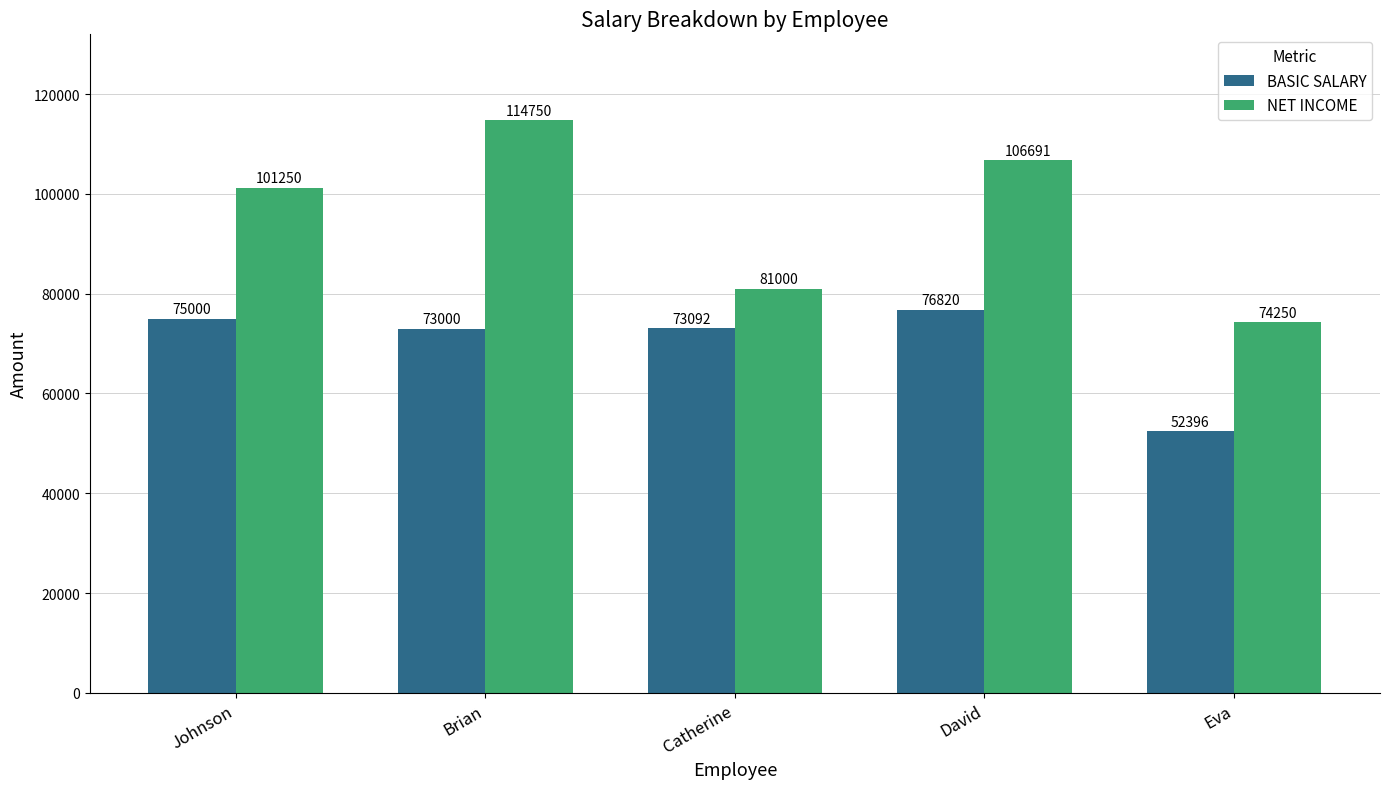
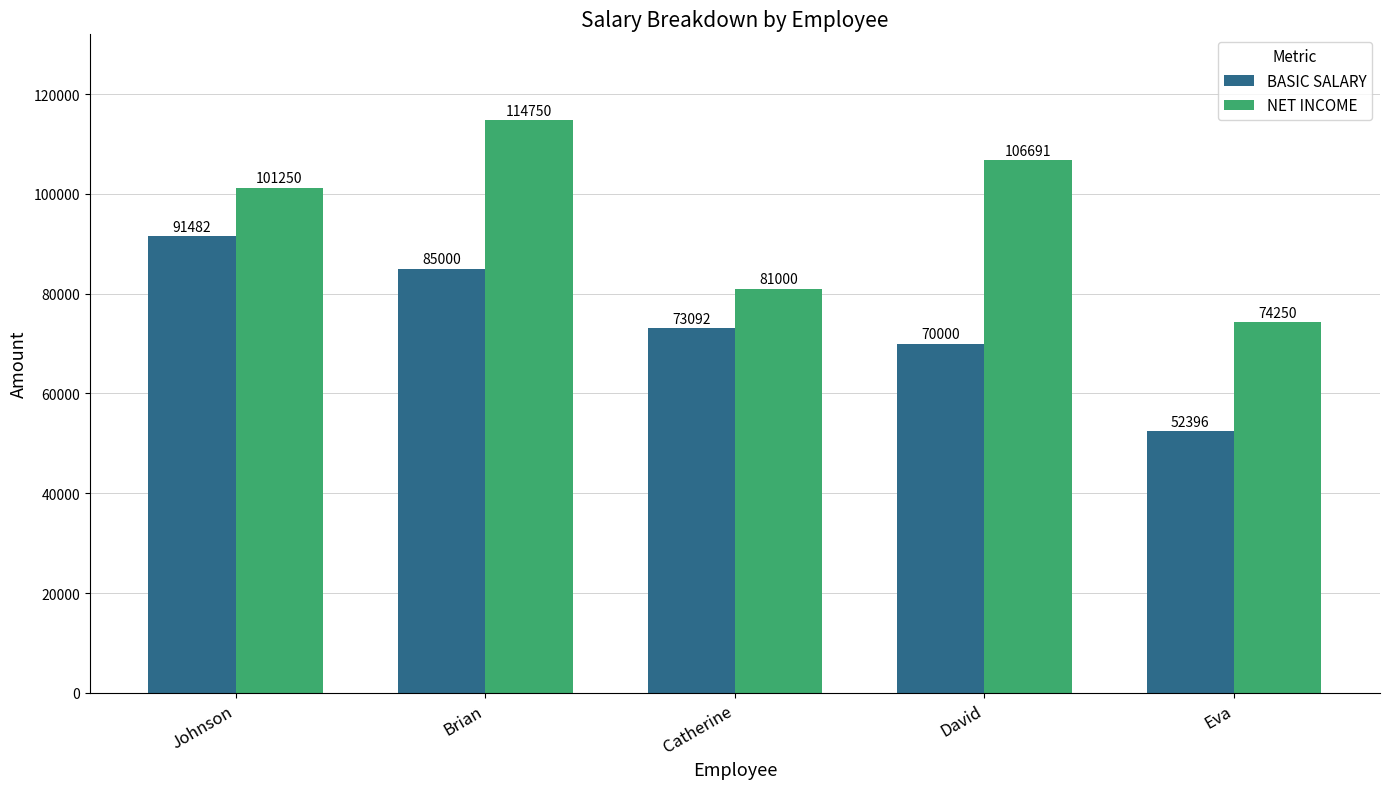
  {
    "BASIC SALARY": {
-     "Johnson": 75000,
-     "Brian": 73000,
+     "Johnson": 91482,
+     "Brian": 85000,
      "Catherine": 73092,
-     "David": 76820,
+     "David": 70000,
      "Eva": 52396
    },
    "NET INCOME": {
      "Johnson": 101250,
      "Brian": 114750,
      "Catherine": 81000,
      "David": 106691,
      "Eva": 74250
    }
  }
